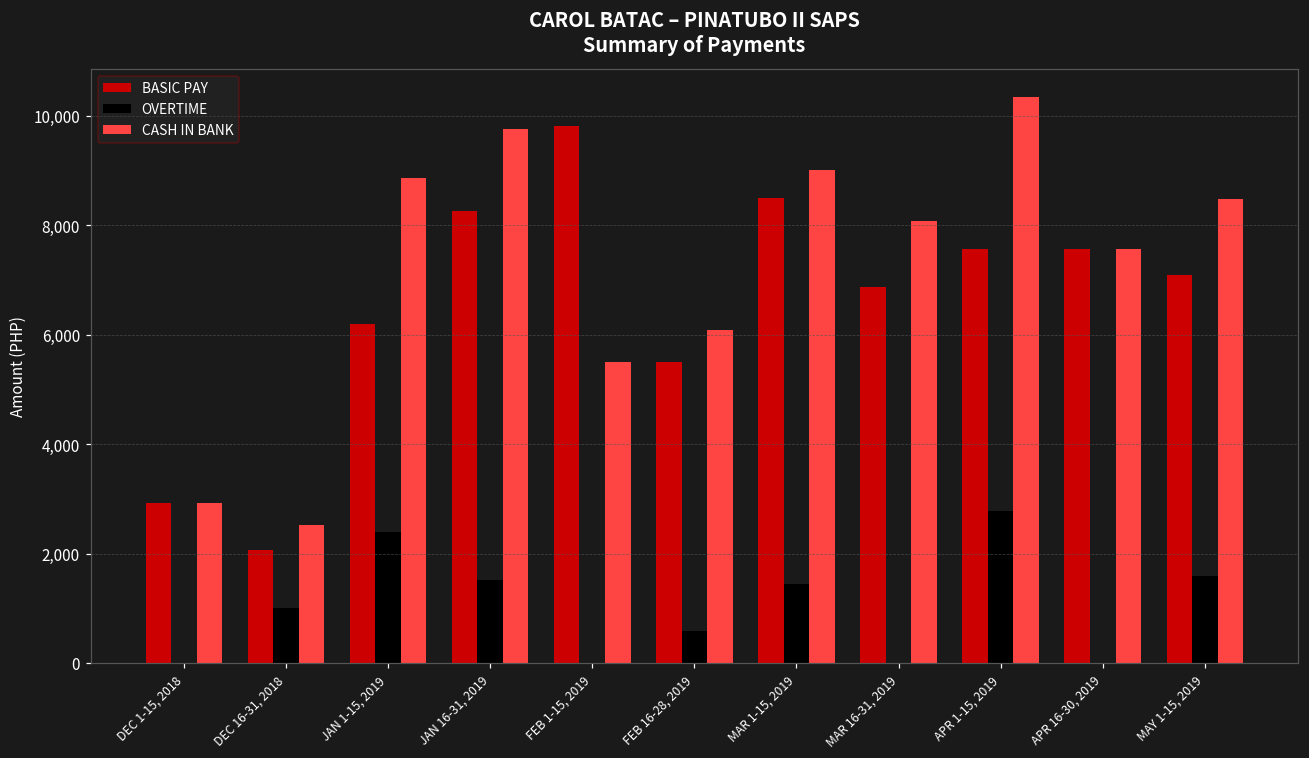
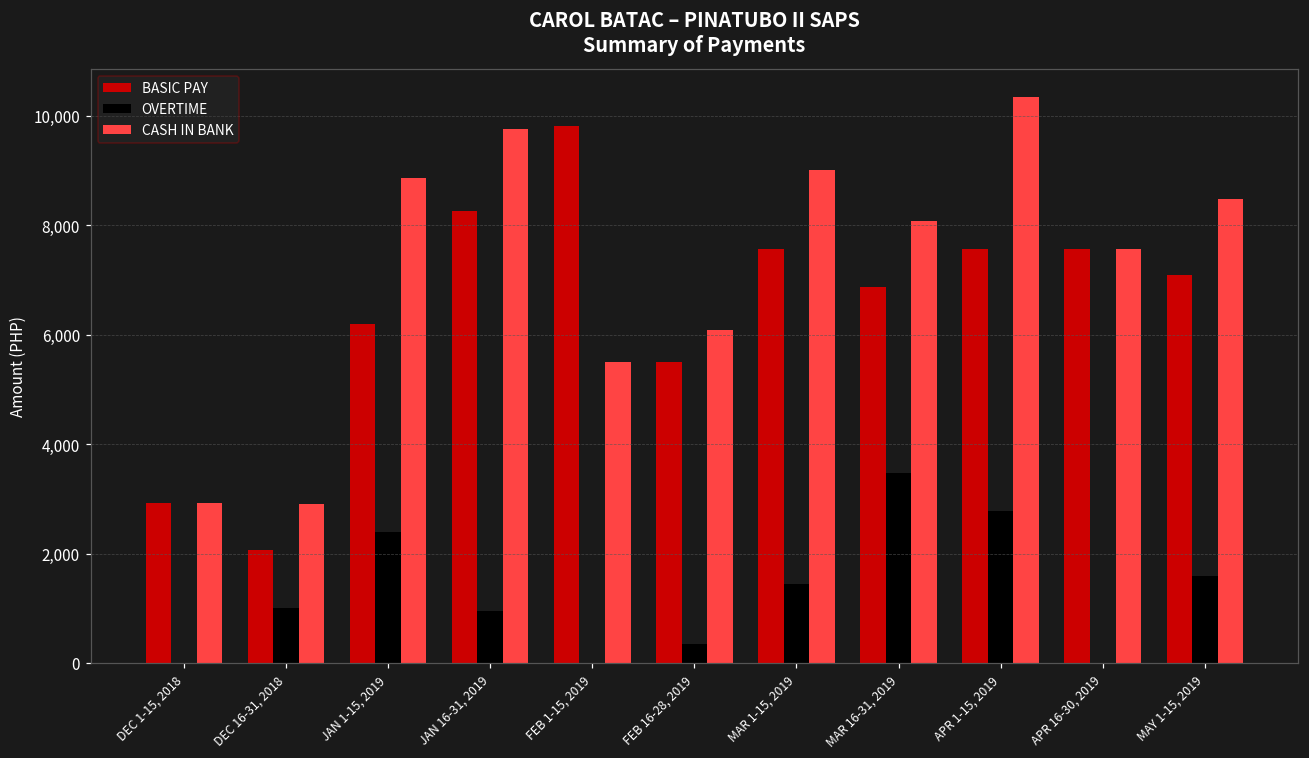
  {
    "BASIC PAY": {
      "DEC 1-15, 2018": "2,900",
      "DEC 16-31, 2018": "2,100",
      "JAN 1-15, 2019": "6,200",
      "JAN 16-31, 2019": "8,300",
      "FEB 1-15, 2019": "9,800",
      "FEB 16-28, 2019": "5,500",
-     "MAR 1-15, 2019": "8,500",
+     "MAR 1-15, 2019": "7,600",
      "MAR 16-31, 2019": "6,900",
      "APR 1-15, 2019": "7,600",
      "APR 16-30, 2019": "7,600",
      "MAY 1-15, 2019": "7,100"
    },
    "OVERTIME": {
      "DEC 1-15, 2018": "0",
      "DEC 16-31, 2018": "1,000",
      "JAN 1-15, 2019": "2,400",
-     "JAN 16-31, 2019": "1,500",
+     "JAN 16-31, 2019": "1,000",
      "FEB 1-15, 2019": "0",
-     "FEB 16-28, 2019": "600",
+     "FEB 16-28, 2019": "300",
      "MAR 1-15, 2019": "1,500",
-     "MAR 16-31, 2019": "0",
+     "MAR 16-31, 2019": "3,500",
      "APR 1-15, 2019": "2,800",
      "APR 16-30, 2019": "0",
      "MAY 1-15, 2019": "1,600"
    },
    "CASH IN BANK": {
      "DEC 1-15, 2018": "2,900",
-     "DEC 16-31, 2018": "2,500",
+     "DEC 16-31, 2018": "2,900",
      "JAN 1-15, 2019": "8,900",
      "JAN 16-31, 2019": "9,800",
      "FEB 1-15, 2019": "5,500",
      "FEB 16-28, 2019": "6,100",
      "MAR 1-15, 2019": "9,000",
      "MAR 16-31, 2019": "8,100",
      "APR 1-15, 2019": "10,300",
      "APR 16-30, 2019": "7,600",
      "MAY 1-15, 2019": "8,500"
    }
  }
